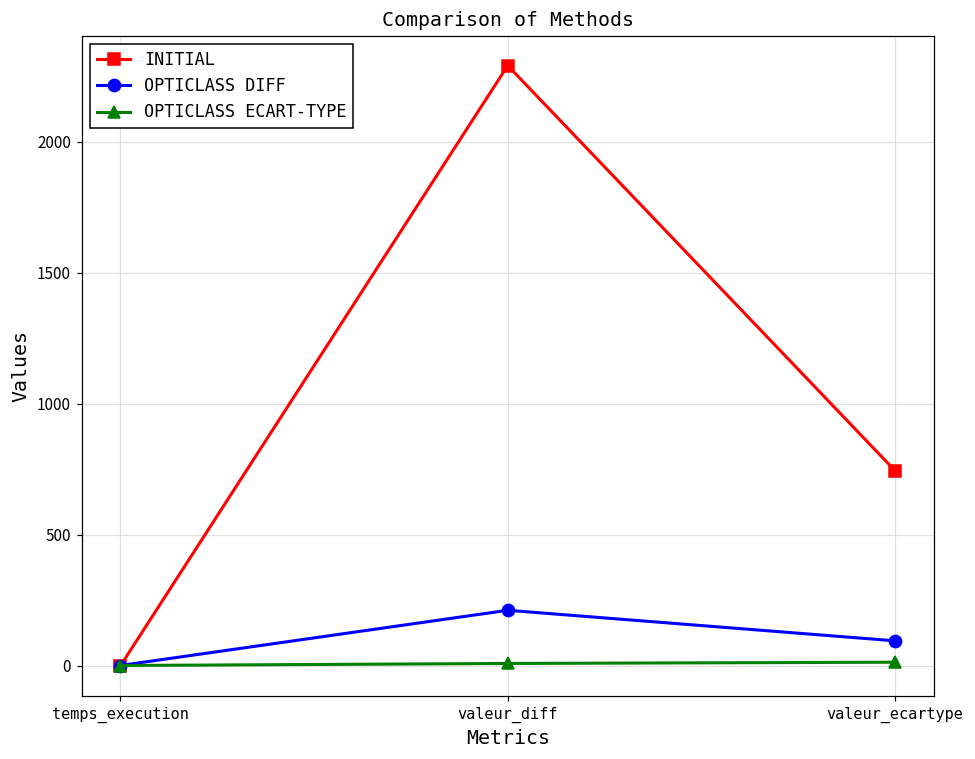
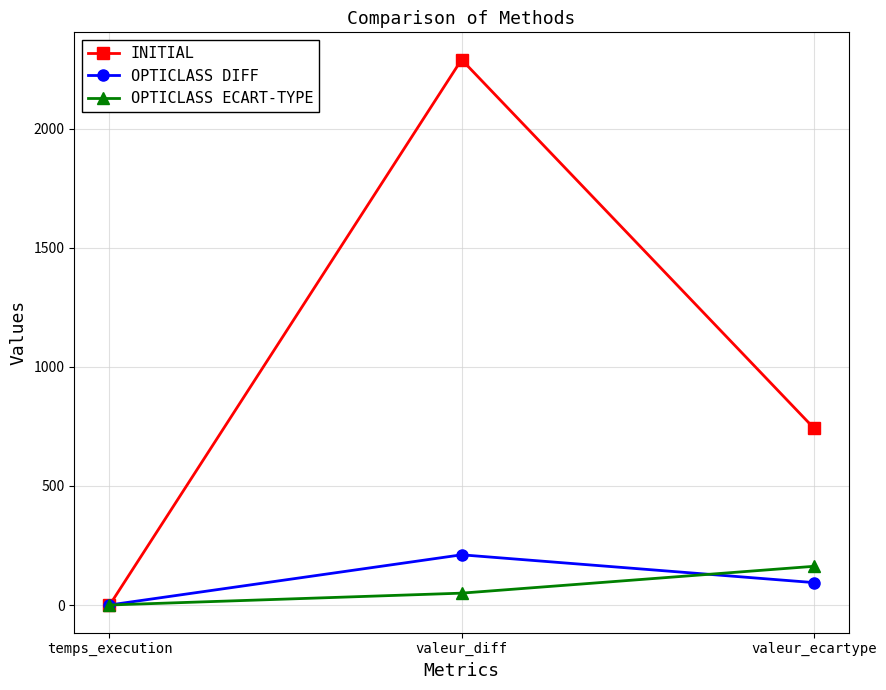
  {
    "INITIAL": {
      "valeur_diff": 2290,
      "valeur_ecartype": 740
    },
    "OPTICLASS DIFF": {
      "valeur_diff": 210,
      "valeur_ecartype": 90
    },
    "OPTICLASS ECART-TYPE": {
-     "valeur_diff": 10,
-     "valeur_ecartype": 10
+     "valeur_diff": 50,
+     "valeur_ecartype": 160
    }
  }
